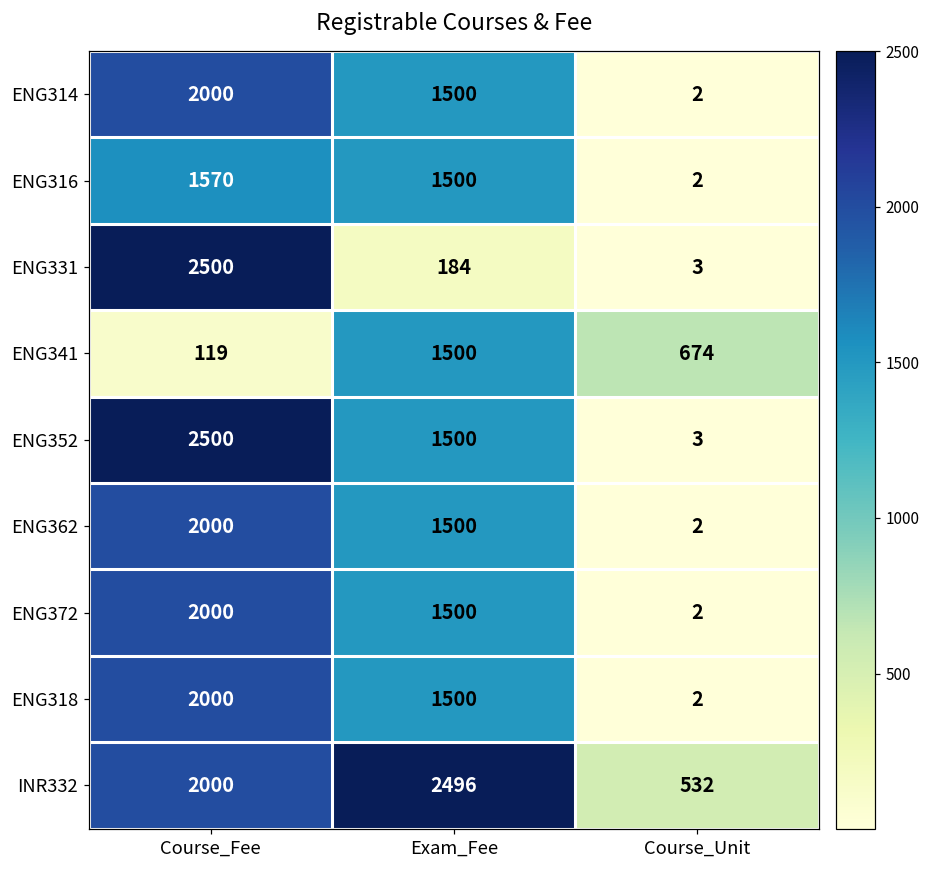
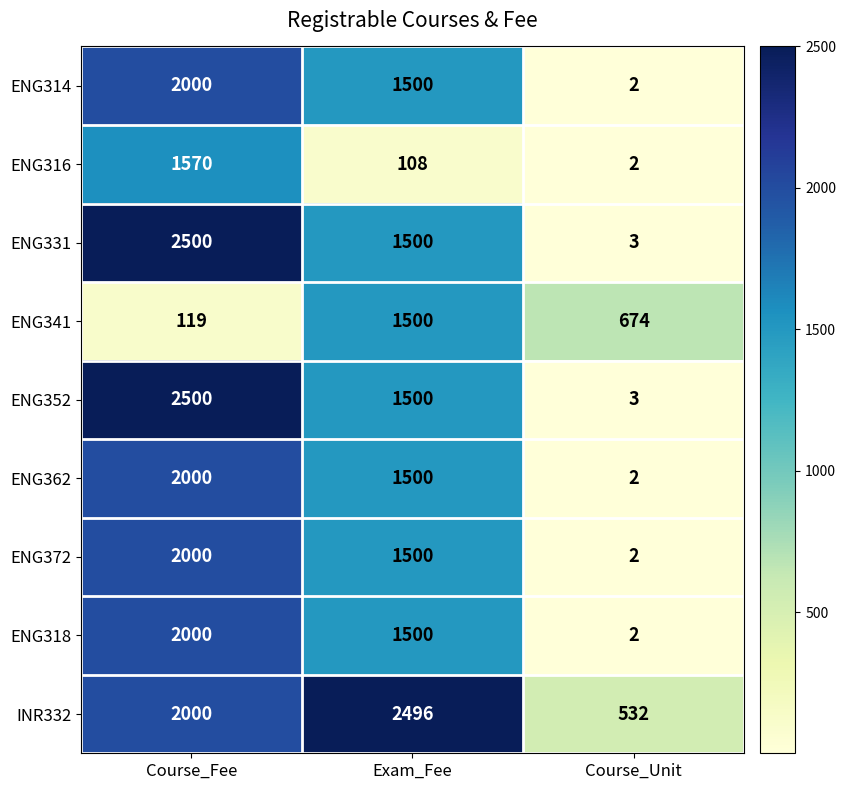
  {
    "ENG314": {
      "Course_Fee": 2000,
      "Exam_Fee": 1500,
      "Course_Unit": 2
    },
    "ENG316": {
      "Course_Fee": 1570,
-     "Exam_Fee": 1500,
+     "Exam_Fee": 108,
      "Course_Unit": 2
    },
    "ENG331": {
      "Course_Fee": 2500,
-     "Exam_Fee": 184,
+     "Exam_Fee": 1500,
      "Course_Unit": 3
    },
    "ENG341": {
      "Course_Fee": 119,
      "Exam_Fee": 1500,
      "Course_Unit": 674
    },
    "ENG352": {
      "Course_Fee": 2500,
      "Exam_Fee": 1500,
      "Course_Unit": 3
    },
    "ENG362": {
      "Course_Fee": 2000,
      "Exam_Fee": 1500,
      "Course_Unit": 2
    },
    "ENG372": {
      "Course_Fee": 2000,
      "Exam_Fee": 1500,
      "Course_Unit": 2
    },
    "ENG318": {
      "Course_Fee": 2000,
      "Exam_Fee": 1500,
      "Course_Unit": 2
    },
    "INR332": {
      "Course_Fee": 2000,
      "Exam_Fee": 2496,
      "Course_Unit": 532
    }
  }
